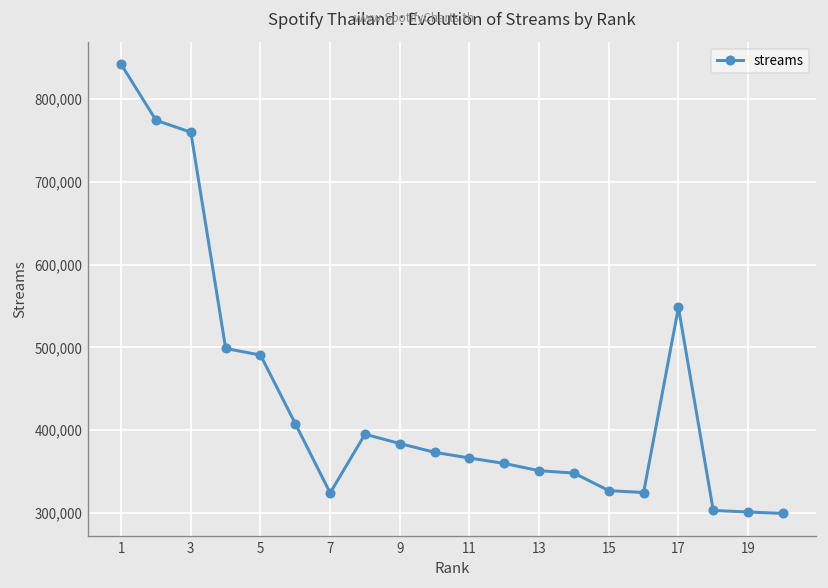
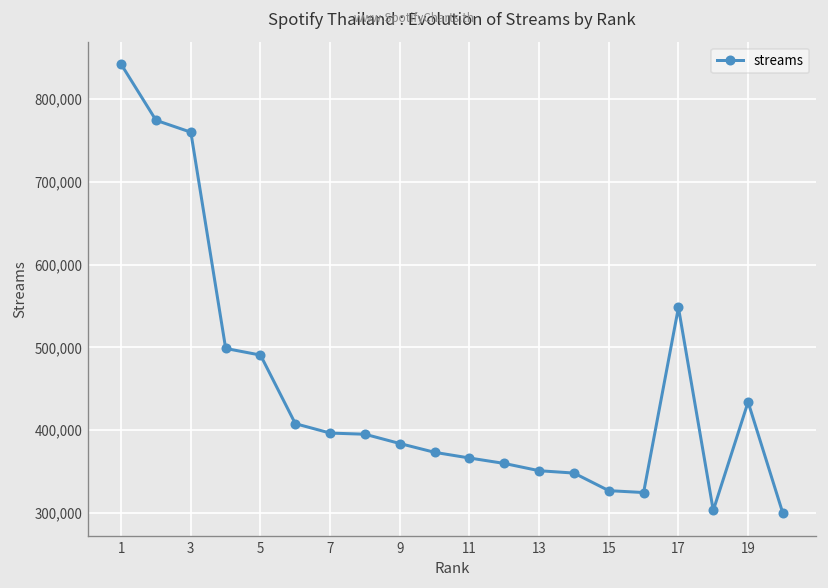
  {
    "1": "840,000",
    "3": "760,000",
    "5": "490,000",
-   "7": "320,000",
+   "7": "400,000",
    "9": "380,000",
    "11": "370,000",
    "13": "350,000",
    "15": "330,000",
    "17": "550,000",
-   "19": "300,000"
+   "19": "430,000"
  }
